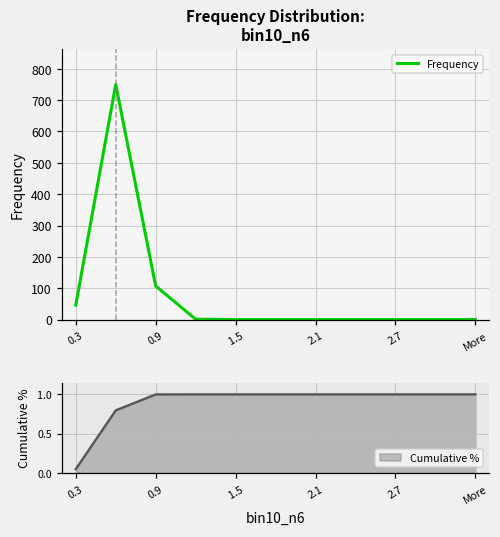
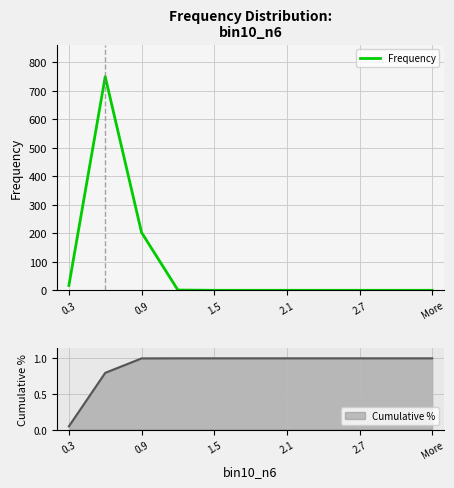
  {
    "Frequency Distribution: bin10_n6": {
-     "0.3": 50,
-     "0.9": 110,
+     "0.3": 20,
+     "0.9": 200,
      "1.5": 0,
      "2.1": 0,
      "2.7": 0,
      "More": 0
    }
  }
